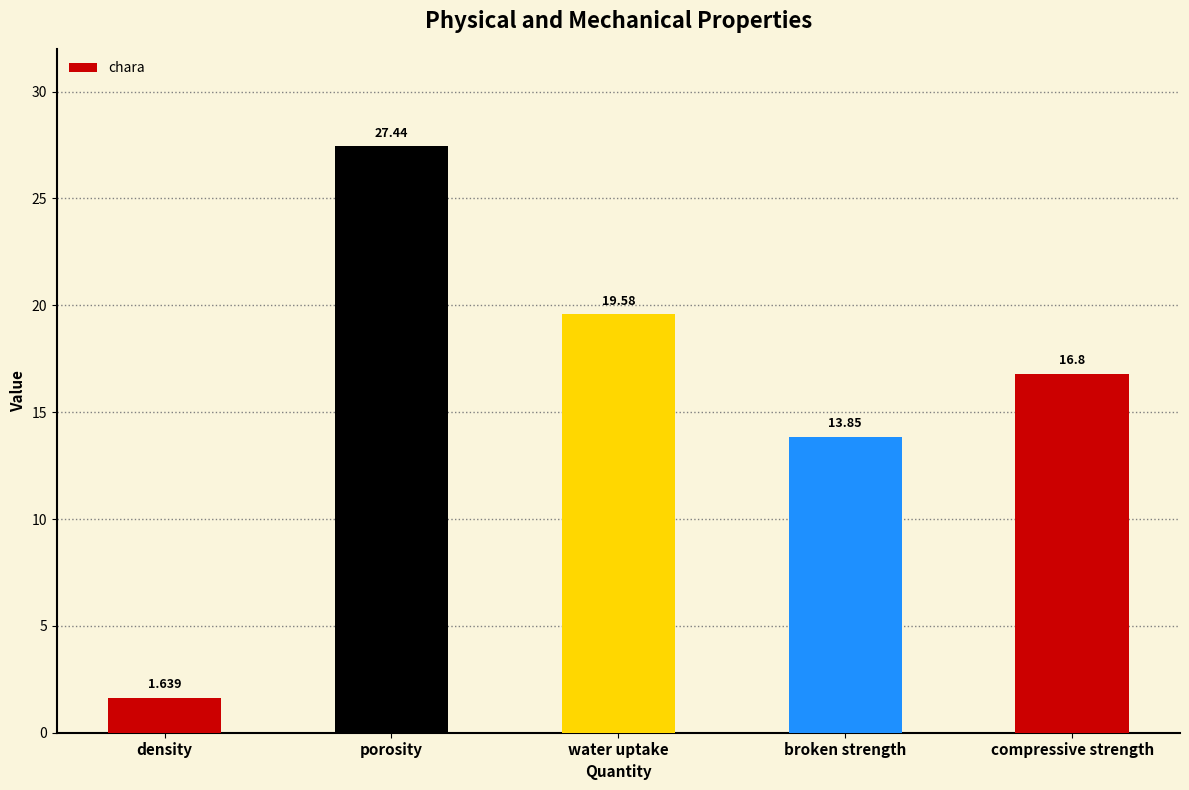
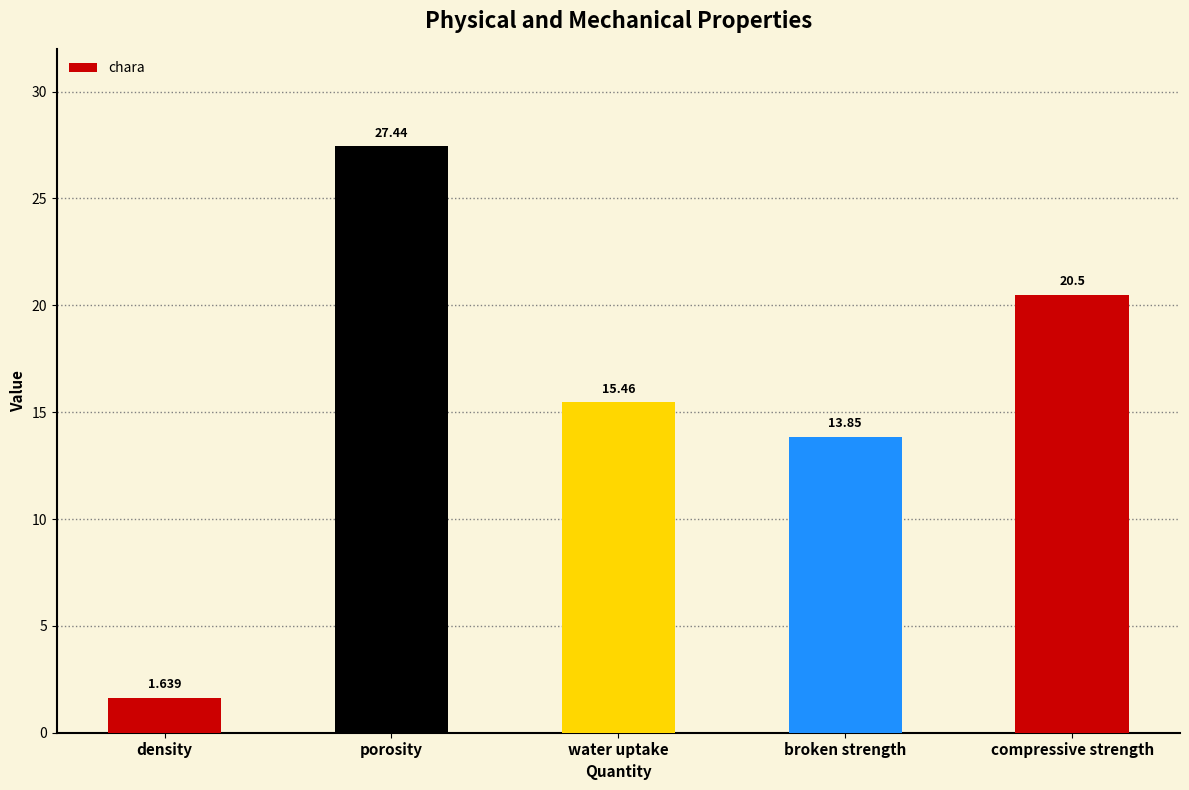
  {
    "density": 1.639,
    "porosity": 27.44,
-   "water uptake": 19.58,
+   "water uptake": 15.46,
    "broken strength": 13.85,
-   "compressive strength": 16.8
+   "compressive strength": 20.5
  }
